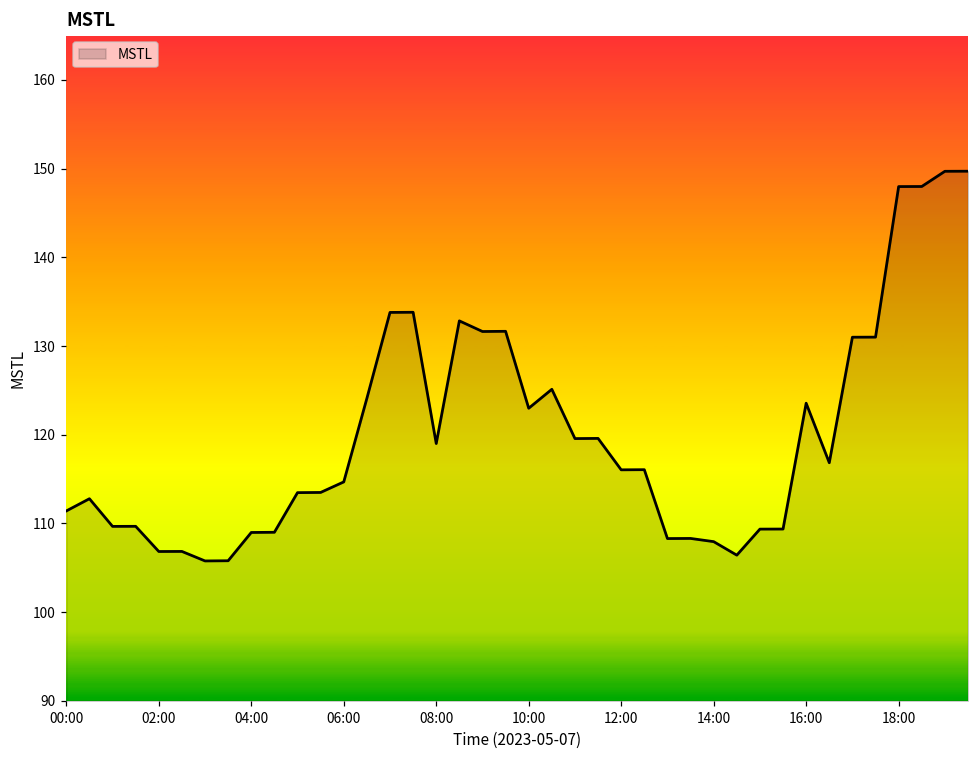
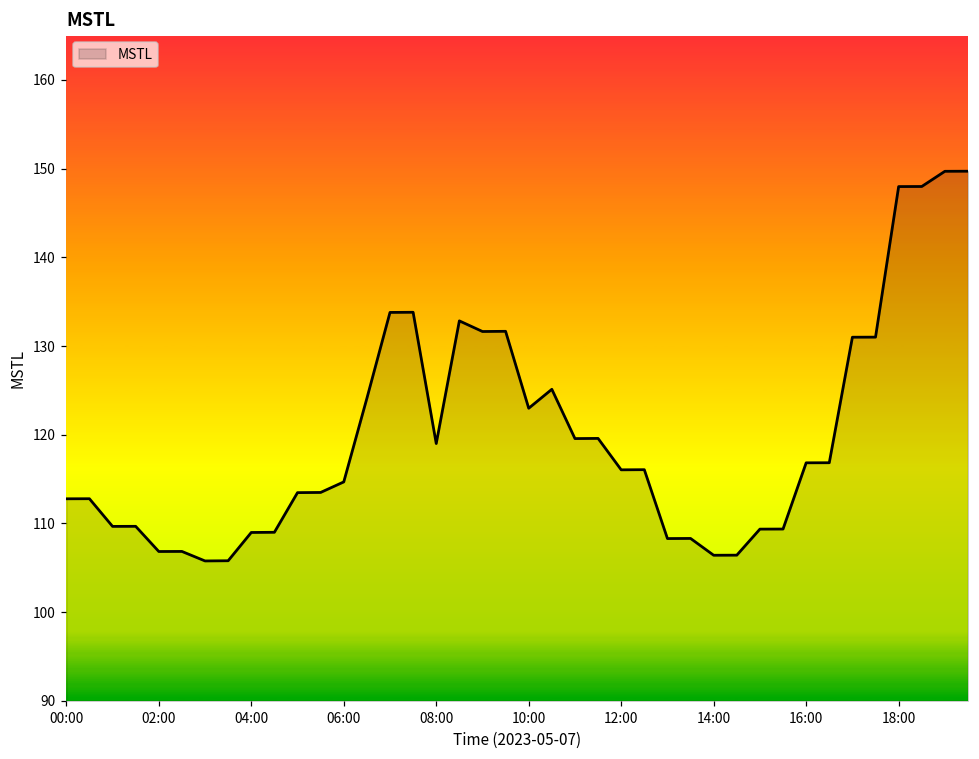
  {
-   "00:00": 111,
+   "00:00": 113,
    "02:00": 107,
    "04:00": 109,
    "06:00": 115,
    "08:00": 119,
    "10:00": 123,
    "12:00": 116,
-   "14:00": 108,
-   "16:00": 124,
+   "14:00": 106,
+   "16:00": 117,
    "18:00": 148
  }
